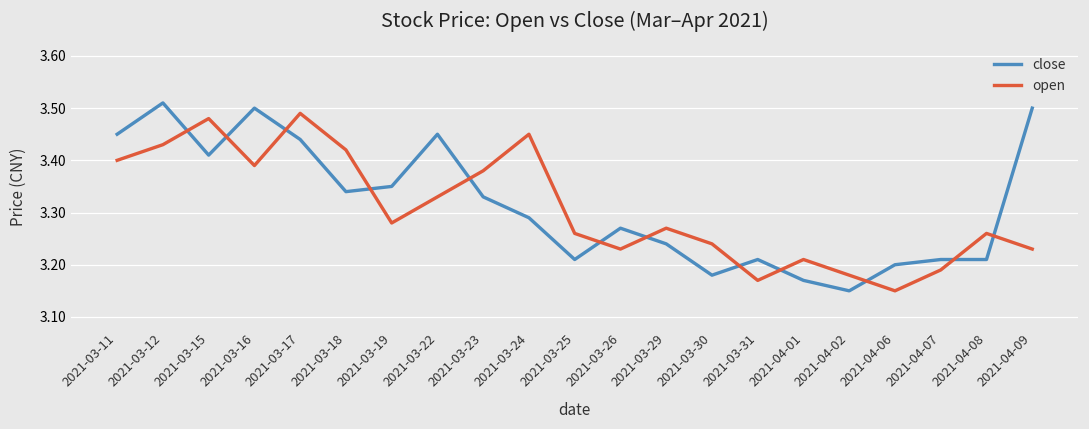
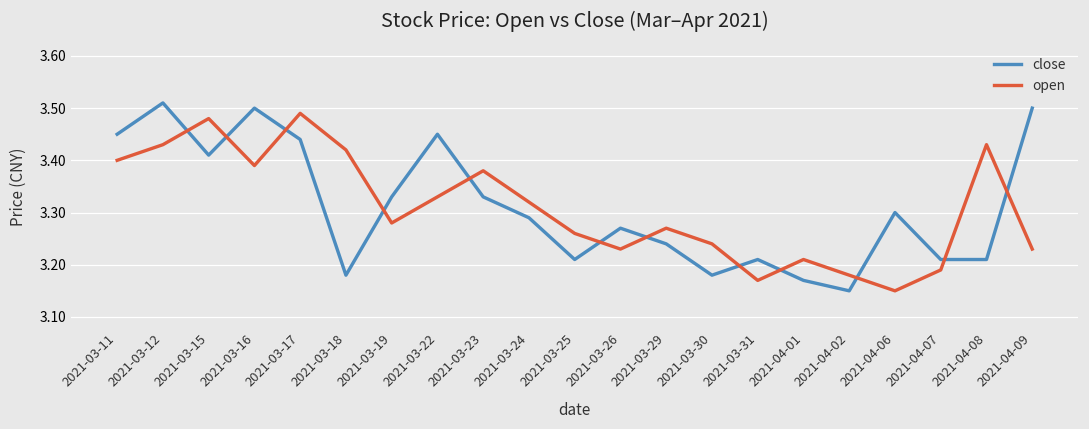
  {
    "close": {
      "2021-03-11": 3.45,
      "2021-03-12": 3.51,
      "2021-03-15": 3.41,
      "2021-03-16": 3.50,
      "2021-03-17": 3.44,
-     "2021-03-18": 3.34,
-     "2021-03-19": 3.35,
+     "2021-03-18": 3.18,
+     "2021-03-19": 3.33,
      "2021-03-22": 3.45,
      "2021-03-23": 3.33,
      "2021-03-24": 3.29,
      "2021-03-25": 3.21,
      "2021-03-26": 3.27,
      "2021-03-29": 3.24,
      "2021-03-30": 3.18,
      "2021-03-31": 3.21,
      "2021-04-01": 3.17,
      "2021-04-02": 3.15,
-     "2021-04-06": 3.2,
+     "2021-04-06": 3.3,
      "2021-04-07": 3.21,
      "2021-04-08": 3.21,
      "2021-04-09": 3.50
    },
    "open": {
      "2021-03-11": 3.40,
      "2021-03-12": 3.43,
      "2021-03-15": 3.48,
      "2021-03-16": 3.39,
      "2021-03-17": 3.49,
      "2021-03-18": 3.42,
      "2021-03-19": 3.28,
      "2021-03-22": 3.33,
      "2021-03-23": 3.38,
-     "2021-03-24": 3.45,
+     "2021-03-24": 3.32,
      "2021-03-25": 3.26,
      "2021-03-26": 3.23,
      "2021-03-29": 3.27,
      "2021-03-30": 3.24,
      "2021-03-31": 3.17,
      "2021-04-01": 3.21,
      "2021-04-02": 3.18,
      "2021-04-06": 3.15,
      "2021-04-07": 3.19,
-     "2021-04-08": 3.26,
+     "2021-04-08": 3.43,
      "2021-04-09": 3.23
    }
  }
